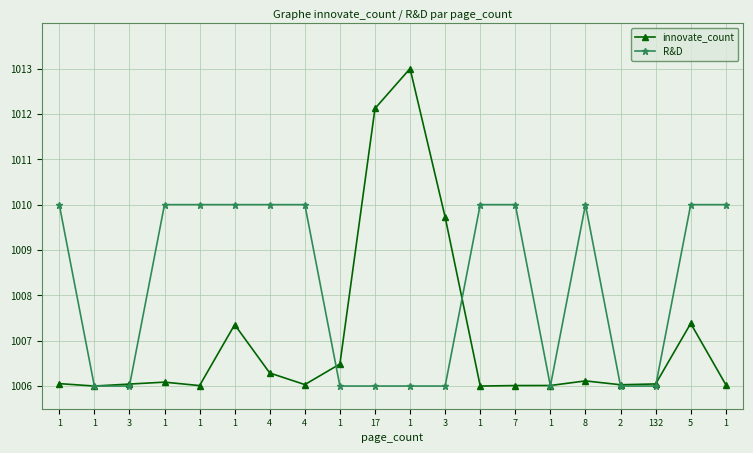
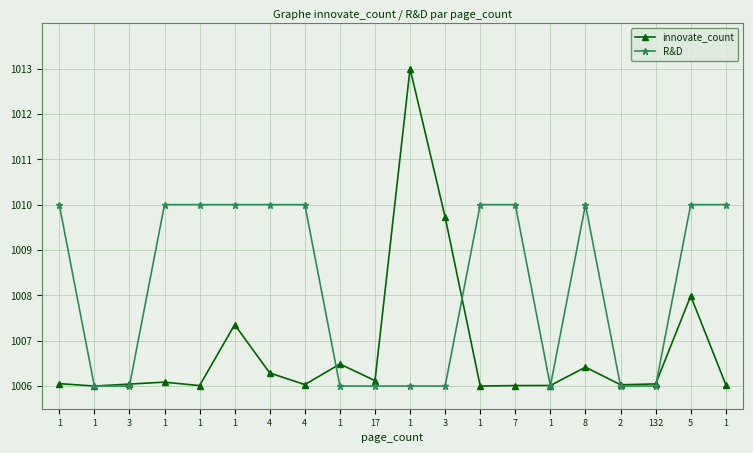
  {
    "innovate_count": {
-     "17": 1012.1,
+     "17": 1006.1,
      "7": 1006.0,
-     "8": 1006.1,
-     "5": 1007.4
+     "8": 1006.4,
+     "5": 1008.0
    },
    "R&D": {
      "17": 1006.0,
      "7": 1010.0,
      "8": 1010.0,
      "5": 1010.0
    }
  }
